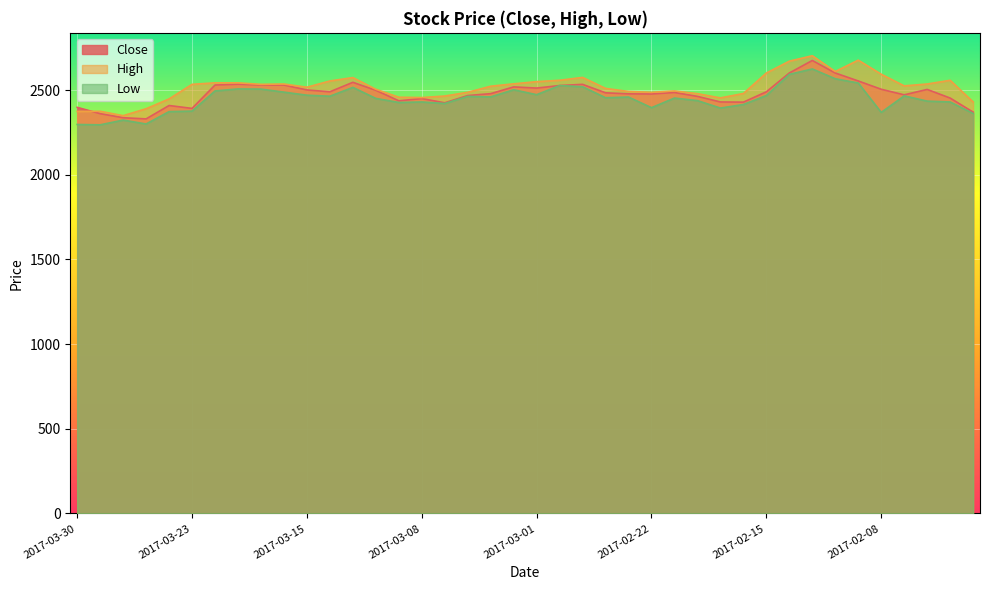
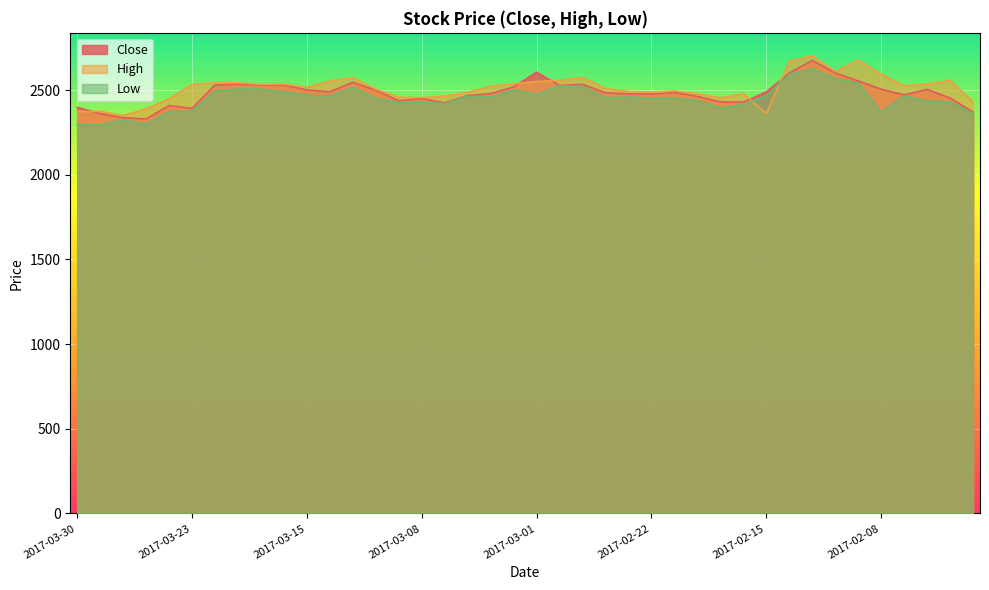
  {
    "Close": {
      "2017-03-30": 2400,
      "2017-03-23": 2390,
      "2017-03-15": 2500,
-     "2017-03-01": 2510,
+     "2017-03-01": 2610,
      "2017-02-15": 2490,
      "2017-02-08": 2510
    },
    "High": {
      "2017-03-30": 2370,
      "2017-03-23": 2530,
      "2017-03-15": 2520,
      "2017-03-01": 2550,
-     "2017-02-15": 2600,
+     "2017-02-15": 2360,
      "2017-02-08": 2590
    },
    "Low": {
      "2017-03-30": 2300,
      "2017-03-23": 2380,
      "2017-03-15": 2470,
      "2017-03-08": 2430,
      "2017-03-01": 2470,
-     "2017-02-22": 2400,
+     "2017-02-22": 2450,
      "2017-02-15": 2470,
      "2017-02-08": 2370
    }
  }
